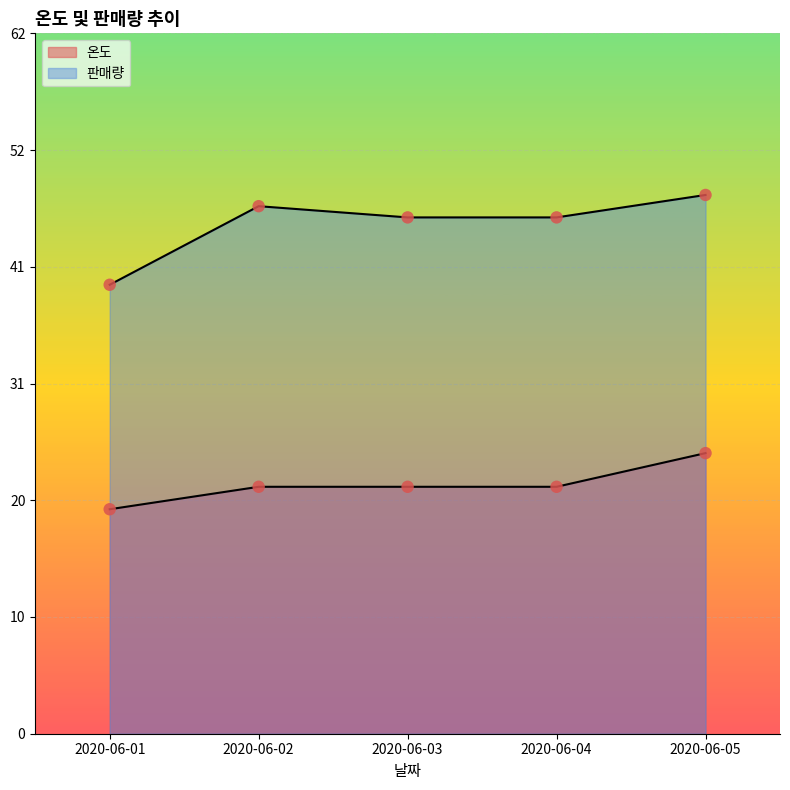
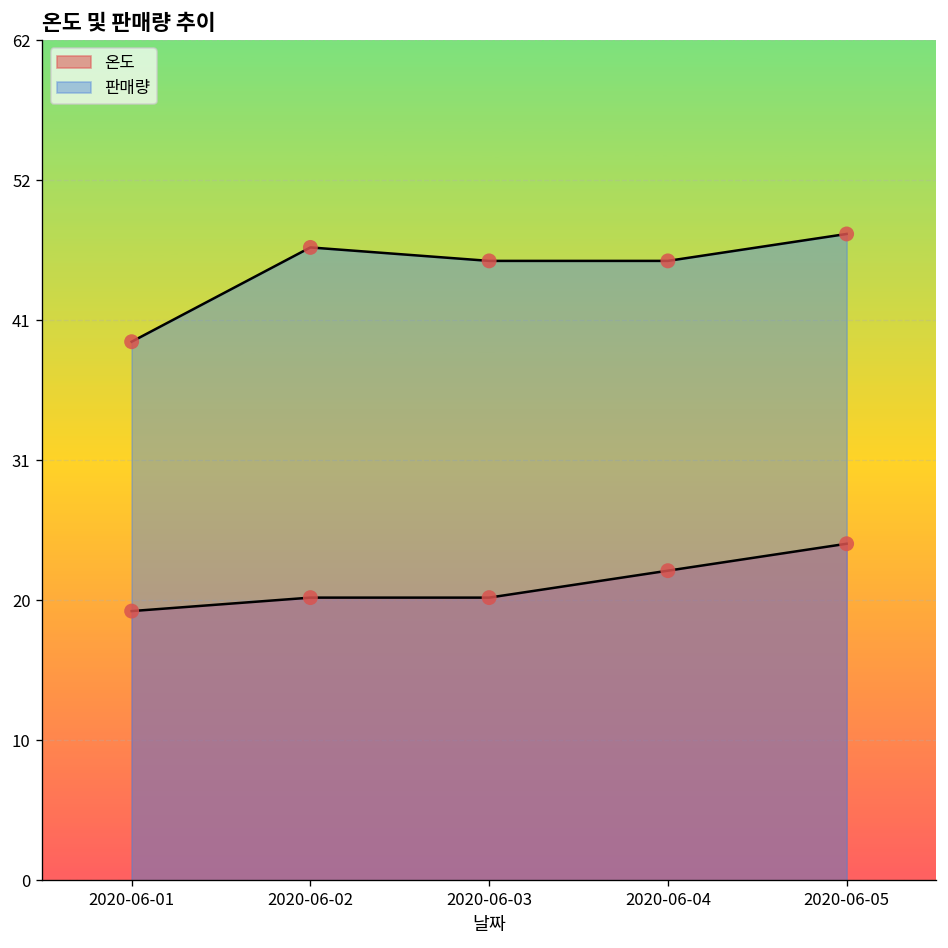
  {
    "온도": {
      "2020-06-01": 20,
-     "2020-06-02": 22,
-     "2020-06-03": 22,
-     "2020-06-04": 22,
+     "2020-06-02": 21,
+     "2020-06-03": 21,
+     "2020-06-04": 23,
      "2020-06-05": 25
    },
    "판매량": {
      "2020-06-01": 40,
      "2020-06-02": 47,
      "2020-06-03": 46,
      "2020-06-04": 46,
      "2020-06-05": 48
    }
  }
